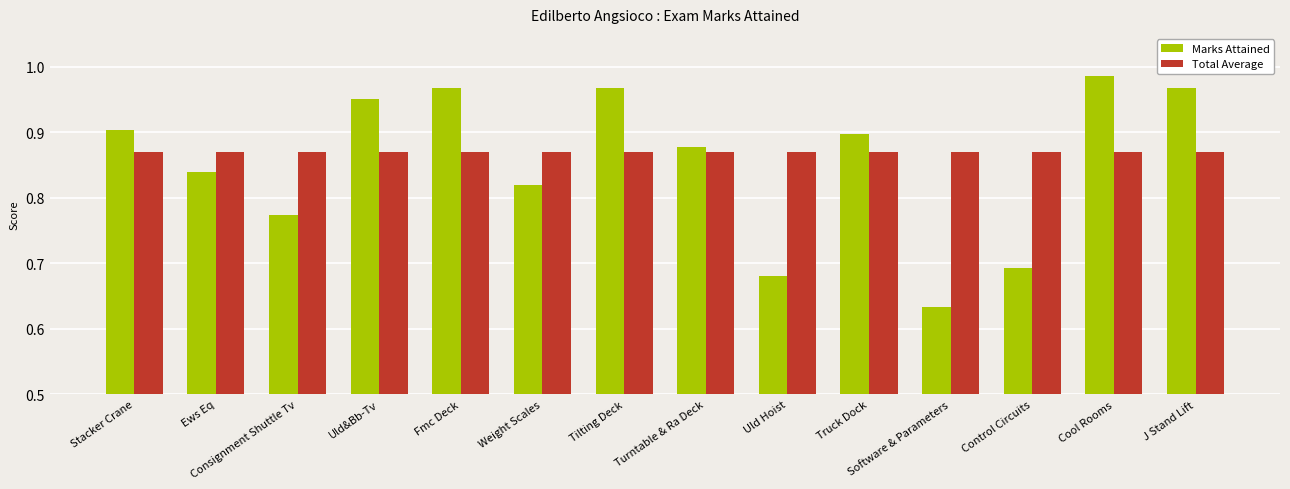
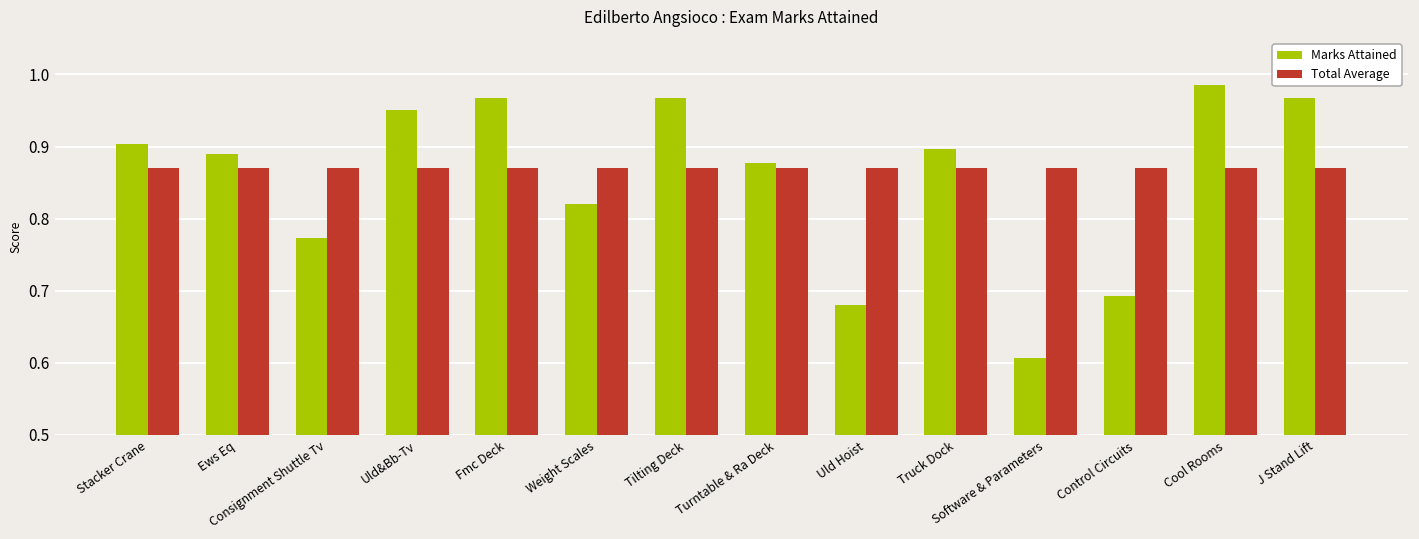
  {
    "Marks Attained": {
      "Stacker Crane": 0.90,
-     "Ews Eq": 0.84,
+     "Ews Eq": 0.89,
      "Consignment Shuttle Tv": 0.77,
      "Uld&Bb-Tv": 0.95,
      "Fmc Deck": 0.97,
      "Weight Scales": 0.82,
      "Tilting Deck": 0.97,
      "Turntable & Ra Deck": 0.88,
      "Uld Hoist": 0.68,
      "Truck Dock": 0.90,
-     "Software & Parameters": 0.63,
+     "Software & Parameters": 0.61,
      "Control Circuits": 0.69,
      "Cool Rooms": 0.99,
      "J Stand Lift": 0.97
    },
    "Total Average": {
      "Stacker Crane": 0.87,
      "Ews Eq": 0.87,
      "Consignment Shuttle Tv": 0.87,
      "Uld&Bb-Tv": 0.87,
      "Fmc Deck": 0.87,
      "Weight Scales": 0.87,
      "Tilting Deck": 0.87,
      "Turntable & Ra Deck": 0.87,
      "Uld Hoist": 0.87,
      "Truck Dock": 0.87,
      "Software & Parameters": 0.87,
      "Control Circuits": 0.87,
      "Cool Rooms": 0.87,
      "J Stand Lift": 0.87
    }
  }
